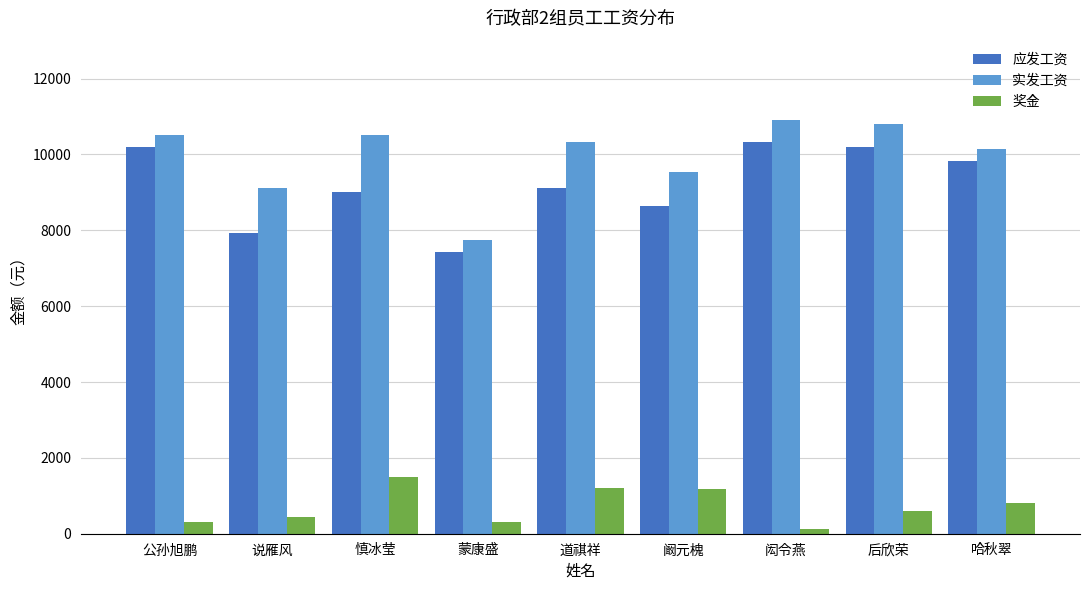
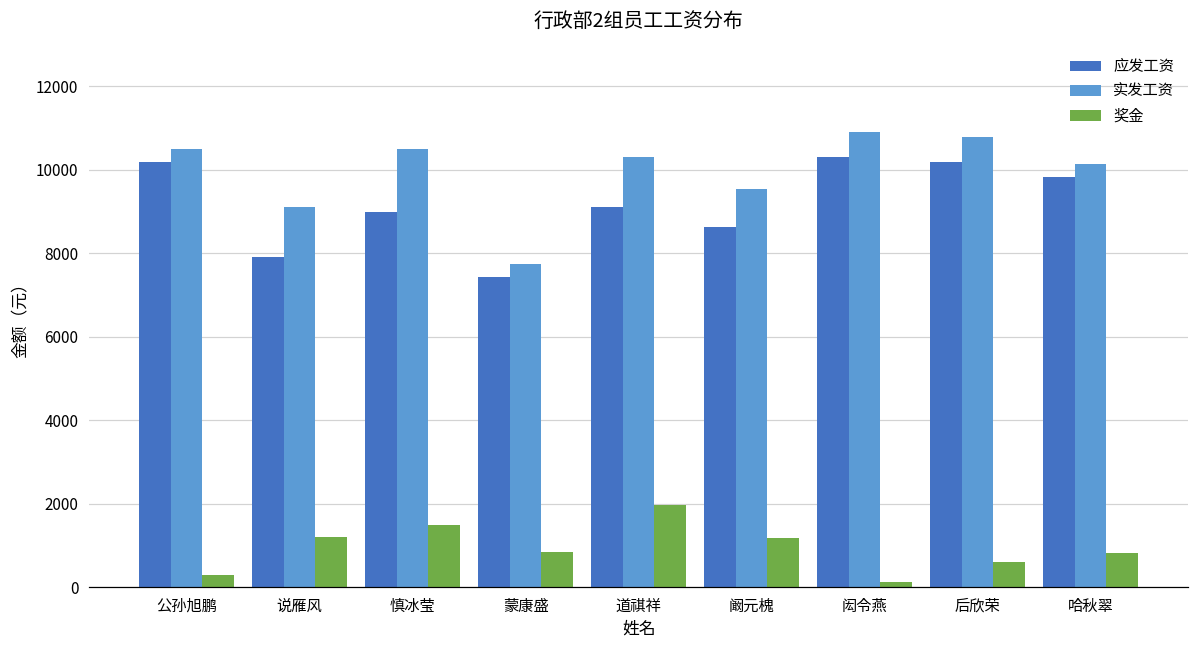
  {
    "奖金": {
      "公孙旭鹏": 300,
-     "说雁风": 500,
+     "说雁风": 1200,
      "慎冰莹": 1500,
-     "蒙康盛": 300,
-     "道祺祥": 1200,
+     "蒙康盛": 900,
+     "道祺祥": 2000,
      "阚元槐": 1200,
      "闳令燕": 100,
      "后欣荣": 600,
      "哈秋翠": 800
    }
  }
